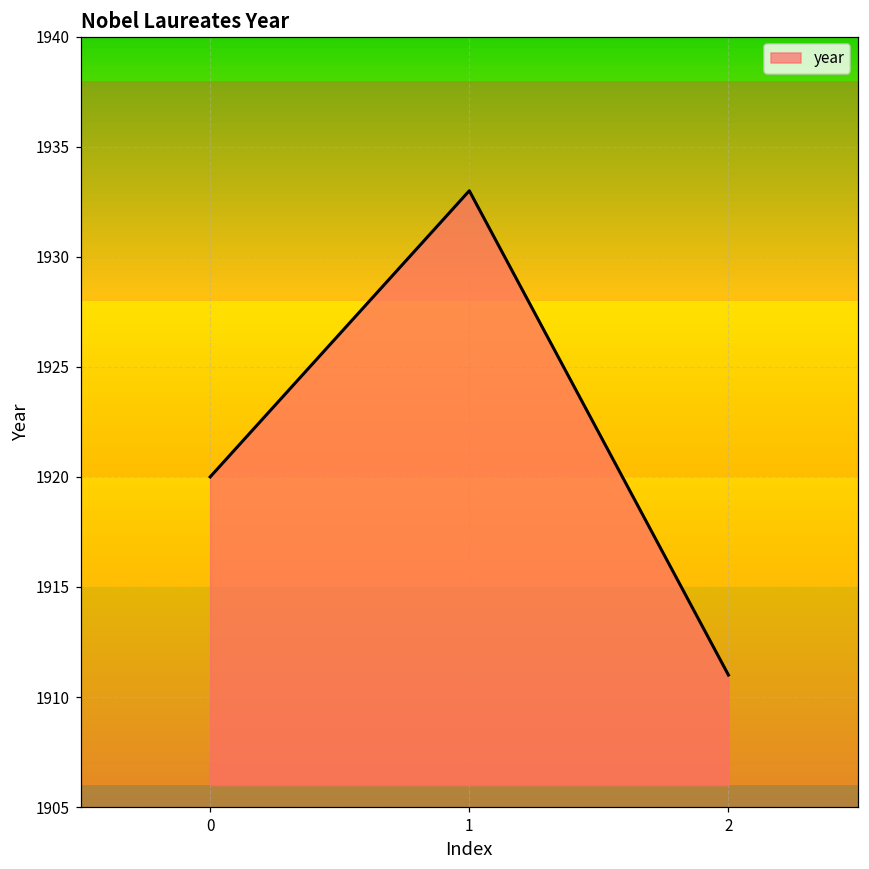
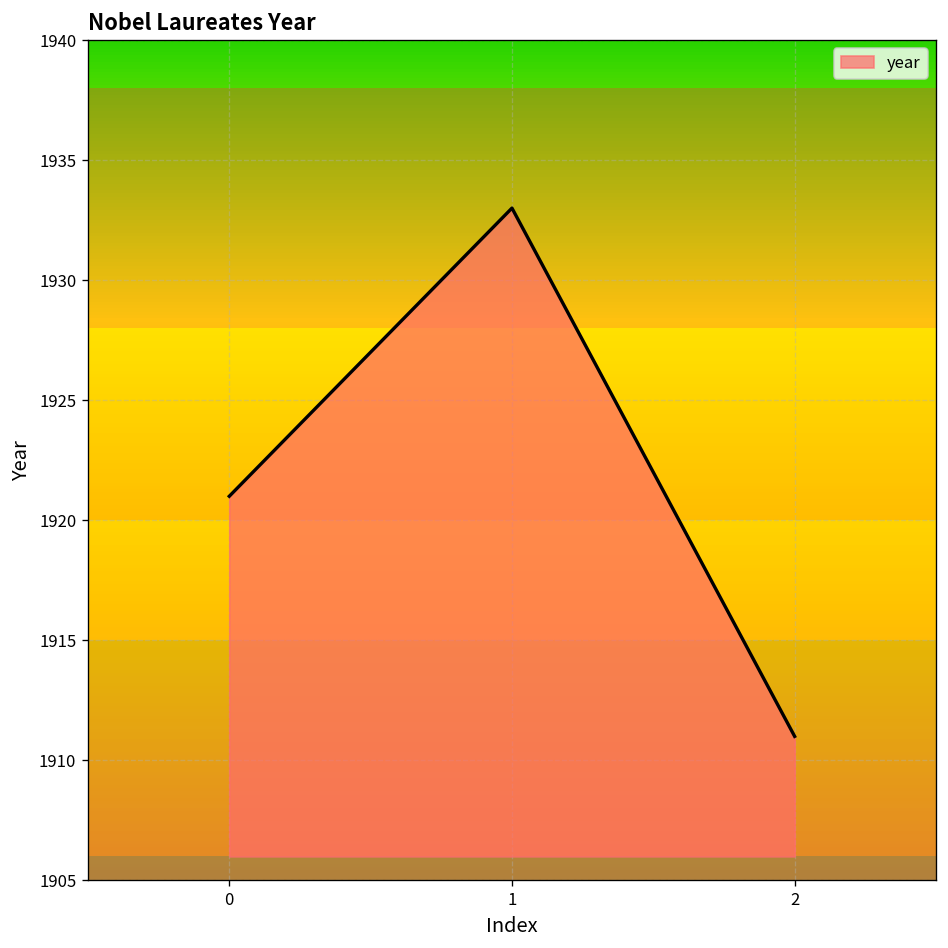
  {
-   "0": 1920,
+   "0": 1921,
    "1": 1933,
    "2": 1911
  }
